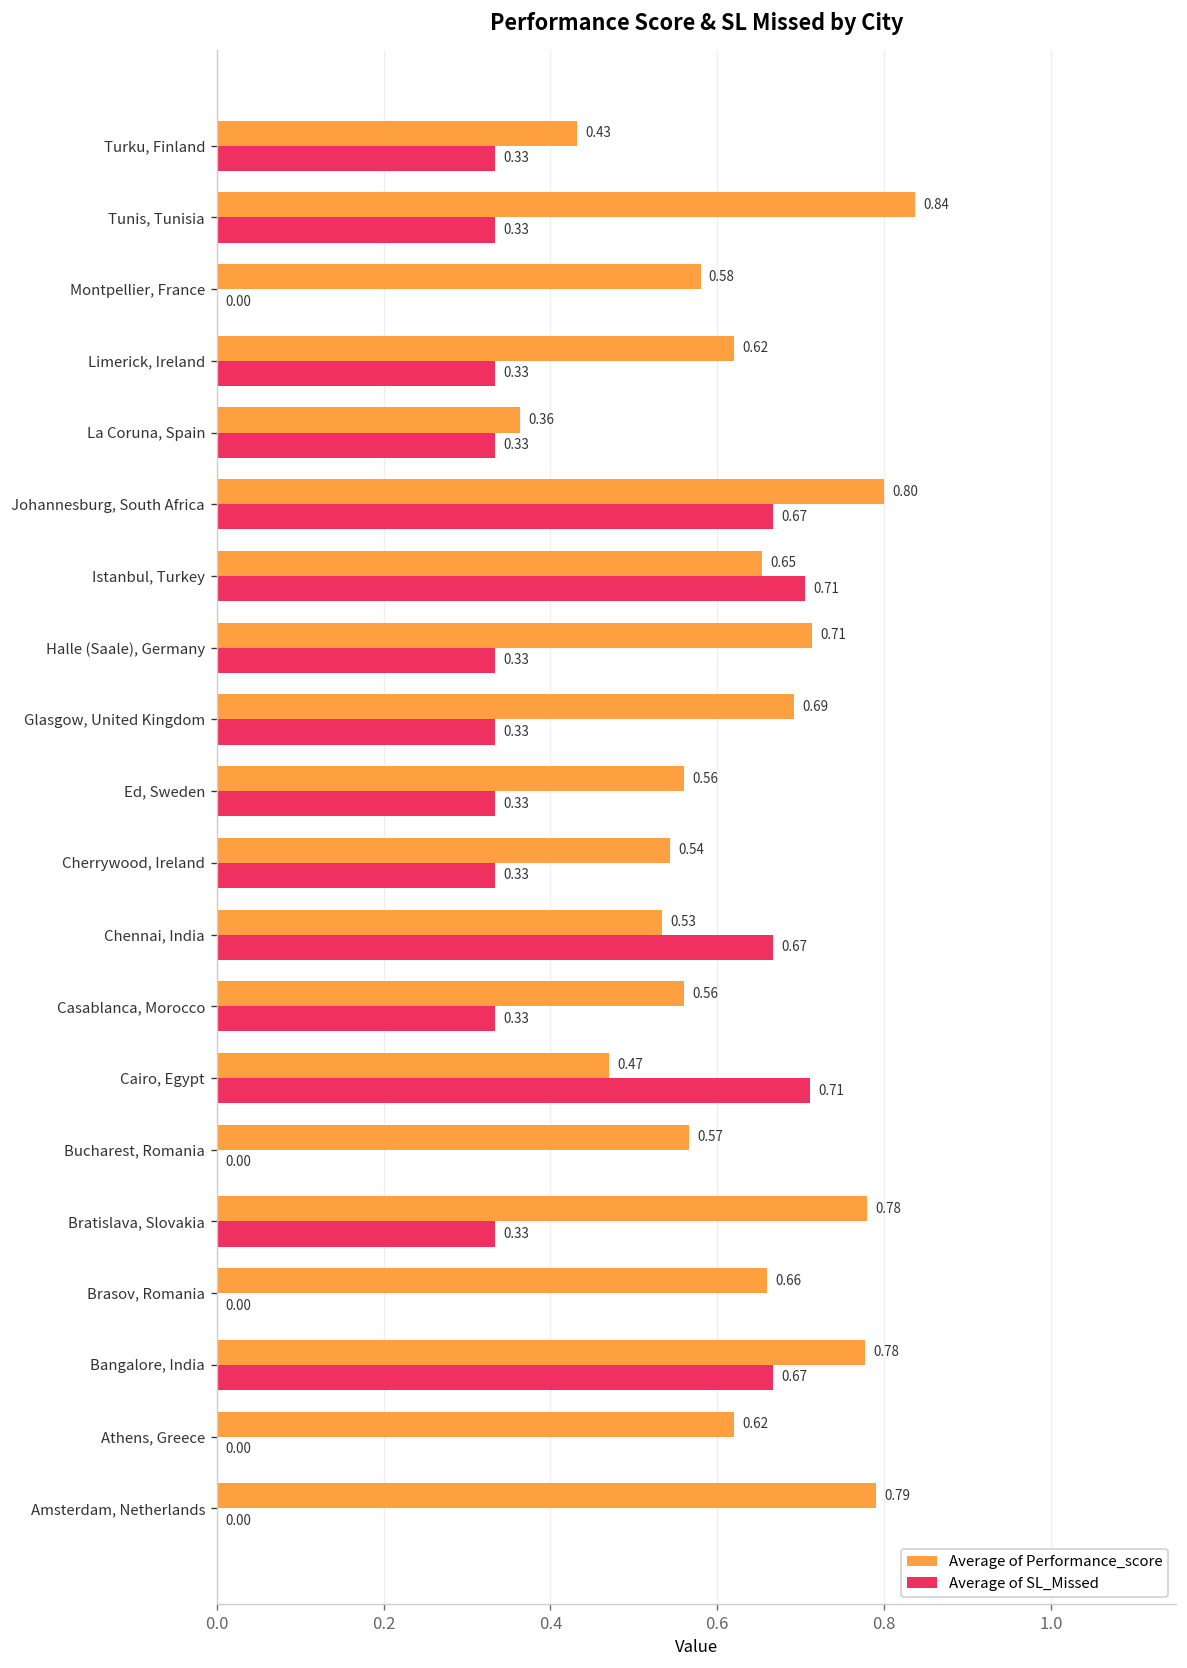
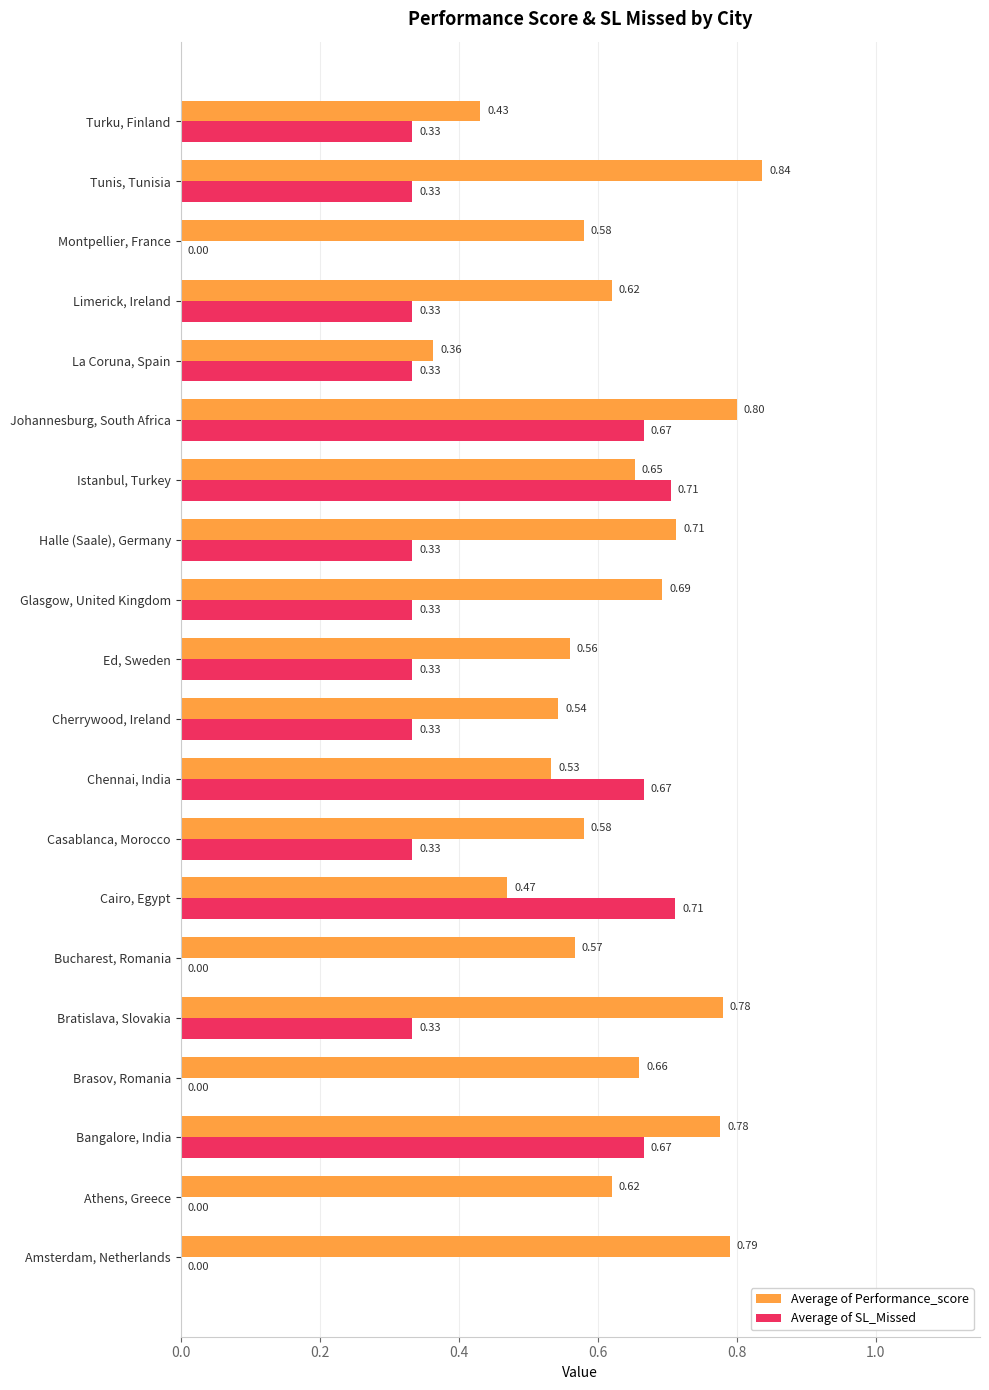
  {
    "Average of Performance_score": {
      "Turku, Finland": 0.43,
      "Tunis, Tunisia": 0.84,
      "Montpellier, France": 0.58,
      "Limerick, Ireland": 0.62,
      "La Coruna, Spain": 0.36,
      "Johannesburg, South Africa": 0.80,
      "Istanbul, Turkey": 0.65,
      "Halle (Saale), Germany": 0.71,
      "Glasgow, United Kingdom": 0.69,
      "Ed, Sweden": 0.56,
      "Cherrywood, Ireland": 0.54,
      "Chennai, India": 0.53,
-     "Casablanca, Morocco": 0.56,
+     "Casablanca, Morocco": 0.58,
      "Cairo, Egypt": 0.47,
      "Bucharest, Romania": 0.57,
      "Bratislava, Slovakia": 0.78,
      "Brasov, Romania": 0.66,
      "Bangalore, India": 0.78,
      "Athens, Greece": 0.62,
      "Amsterdam, Netherlands": 0.79
    },
    "Average of SL_Missed": {
      "Turku, Finland": 0.33,
      "Tunis, Tunisia": 0.33,
      "Montpellier, France": 0.00,
      "Limerick, Ireland": 0.33,
      "La Coruna, Spain": 0.33,
      "Johannesburg, South Africa": 0.67,
      "Istanbul, Turkey": 0.71,
      "Halle (Saale), Germany": 0.33,
      "Glasgow, United Kingdom": 0.33,
      "Ed, Sweden": 0.33,
      "Cherrywood, Ireland": 0.33,
      "Chennai, India": 0.67,
      "Casablanca, Morocco": 0.33,
      "Cairo, Egypt": 0.71,
      "Bucharest, Romania": 0.00,
      "Bratislava, Slovakia": 0.33,
      "Brasov, Romania": 0.00,
      "Bangalore, India": 0.67,
      "Athens, Greece": 0.00,
      "Amsterdam, Netherlands": 0.00
    }
  }
